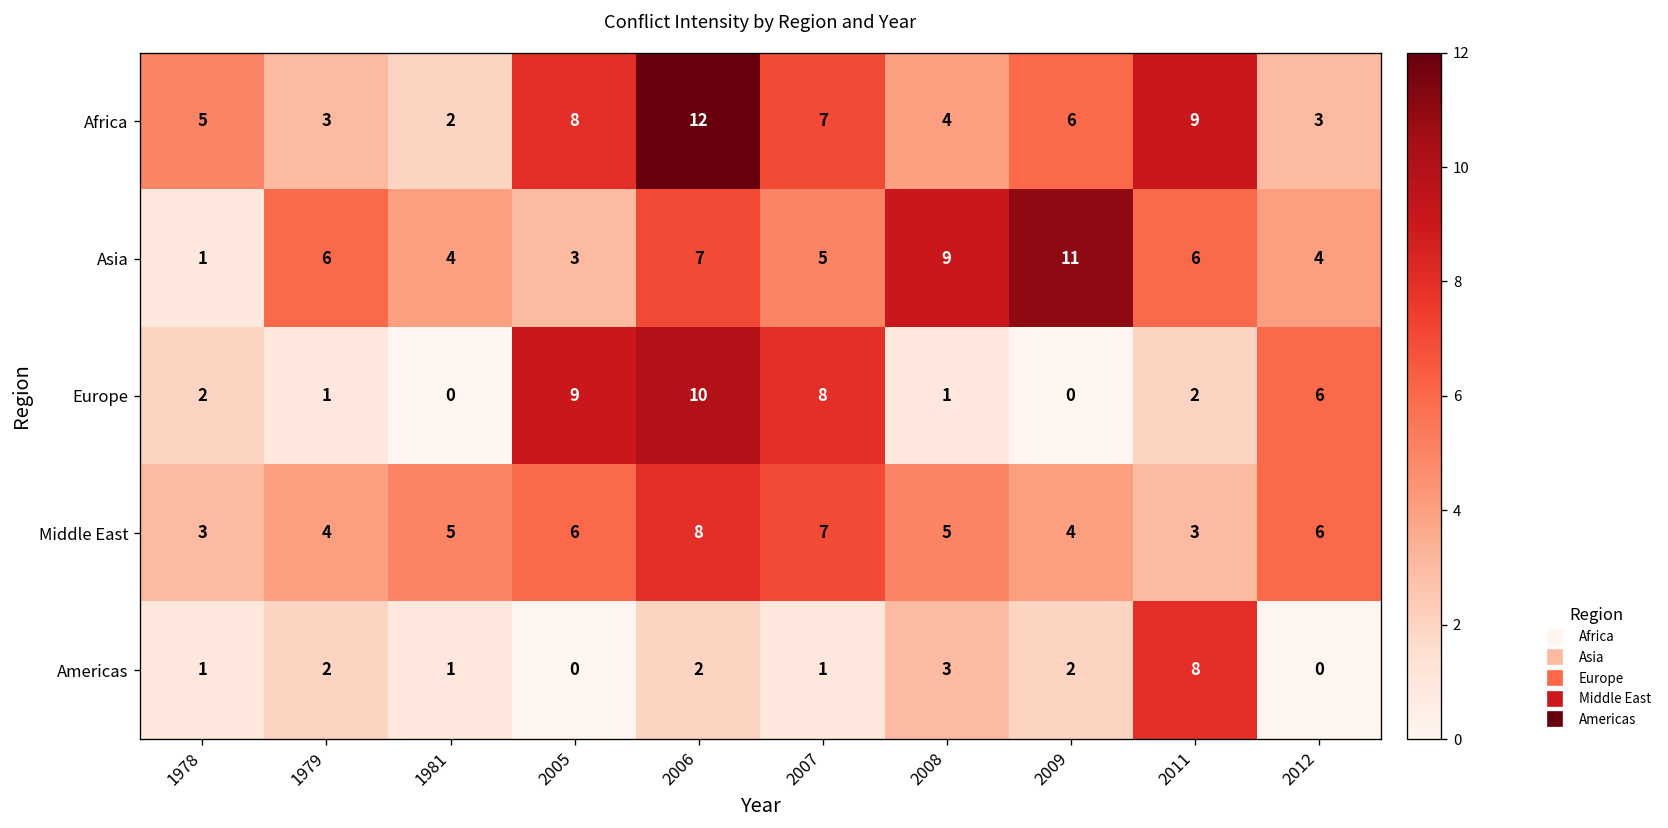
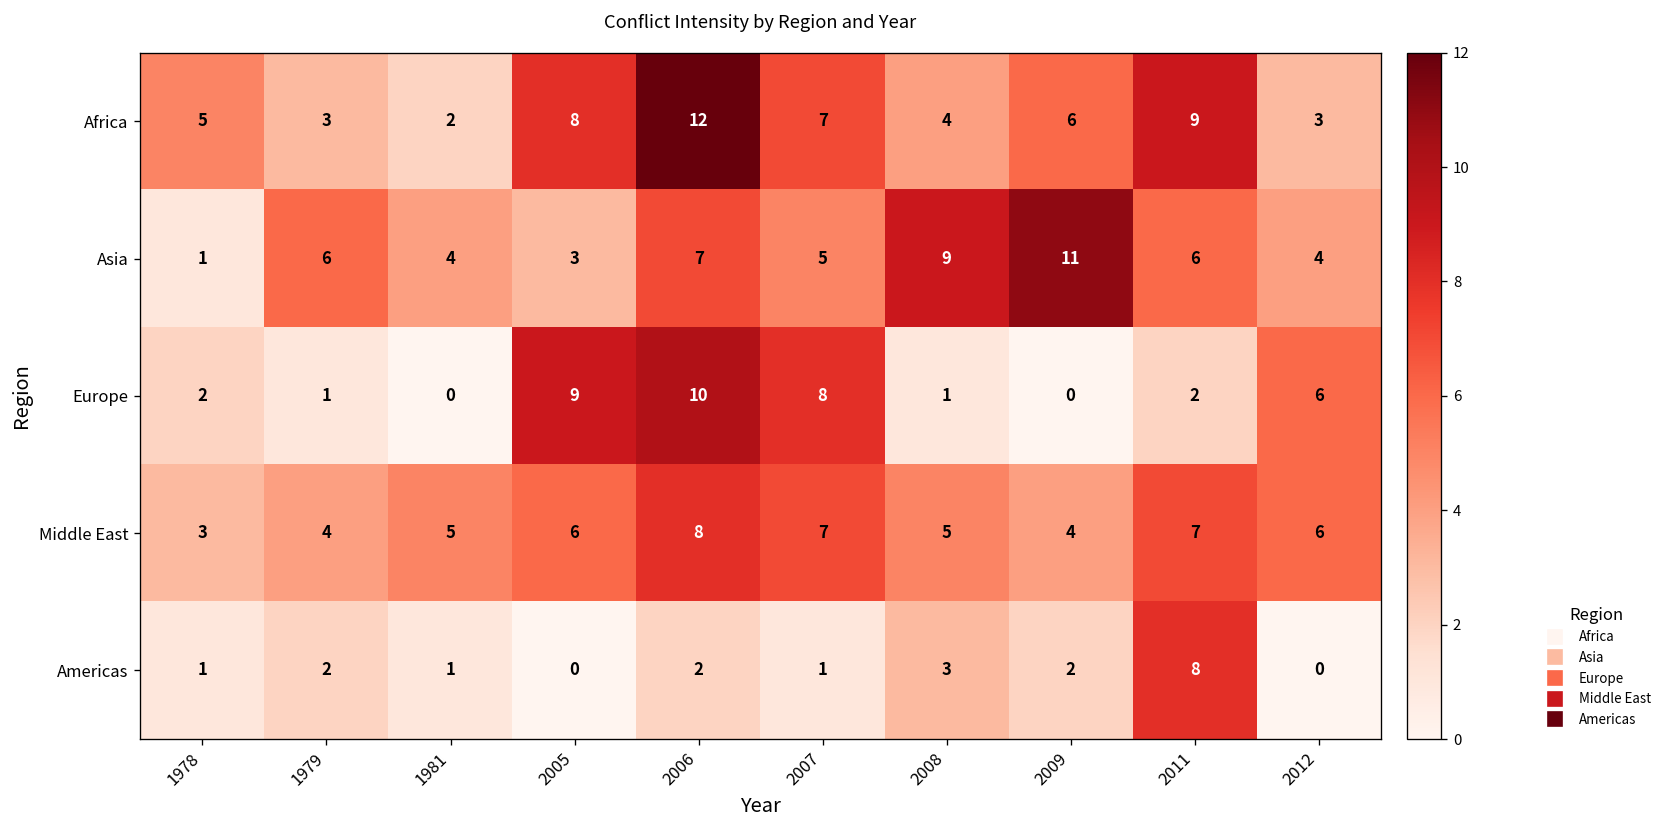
  {
    "Africa": {
      "1978": 5,
      "1979": 3,
      "1981": 2,
      "2005": 8,
      "2006": 12,
      "2007": 7,
      "2008": 4,
      "2009": 6,
      "2011": 9,
      "2012": 3
    },
    "Asia": {
      "1978": 1,
      "1979": 6,
      "1981": 4,
      "2005": 3,
      "2006": 7,
      "2007": 5,
      "2008": 9,
      "2009": 11,
      "2011": 6,
      "2012": 4
    },
    "Europe": {
      "1978": 2,
      "1979": 1,
      "1981": 0,
      "2005": 9,
      "2006": 10,
      "2007": 8,
      "2008": 1,
      "2009": 0,
      "2011": 2,
      "2012": 6
    },
    "Middle East": {
      "1978": 3,
      "1979": 4,
      "1981": 5,
      "2005": 6,
      "2006": 8,
      "2007": 7,
      "2008": 5,
      "2009": 4,
-     "2011": 3,
+     "2011": 7,
      "2012": 6
    },
    "Americas": {
      "1978": 1,
      "1979": 2,
      "1981": 1,
      "2005": 0,
      "2006": 2,
      "2007": 1,
      "2008": 3,
      "2009": 2,
      "2011": 8,
      "2012": 0
    }
  }
